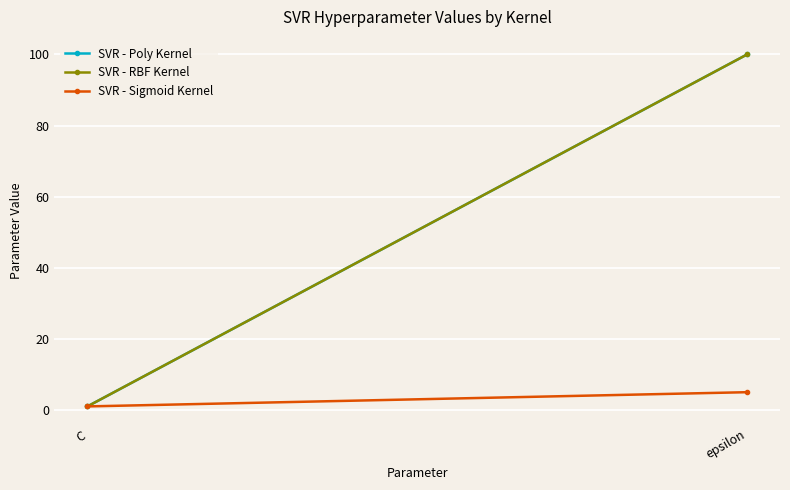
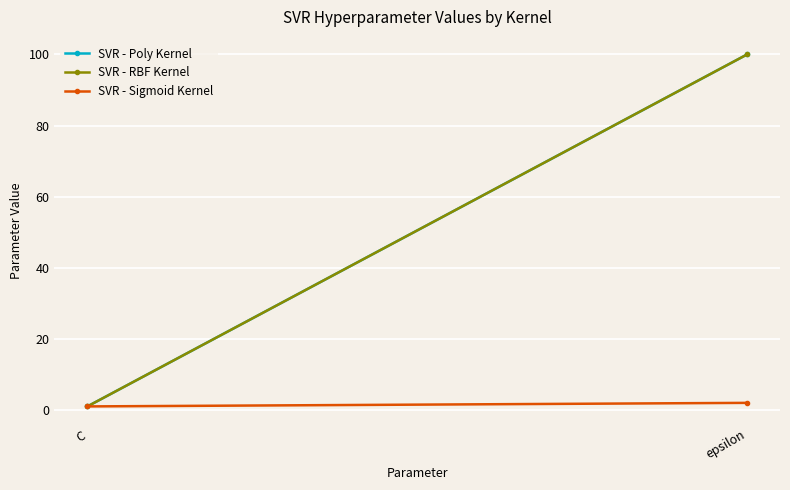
  {
    "SVR - RBF Kernel": {
      "epsilon": 100
    },
    "SVR - Sigmoid Kernel": {
-     "epsilon": 5
+     "epsilon": 2
    }
  }
